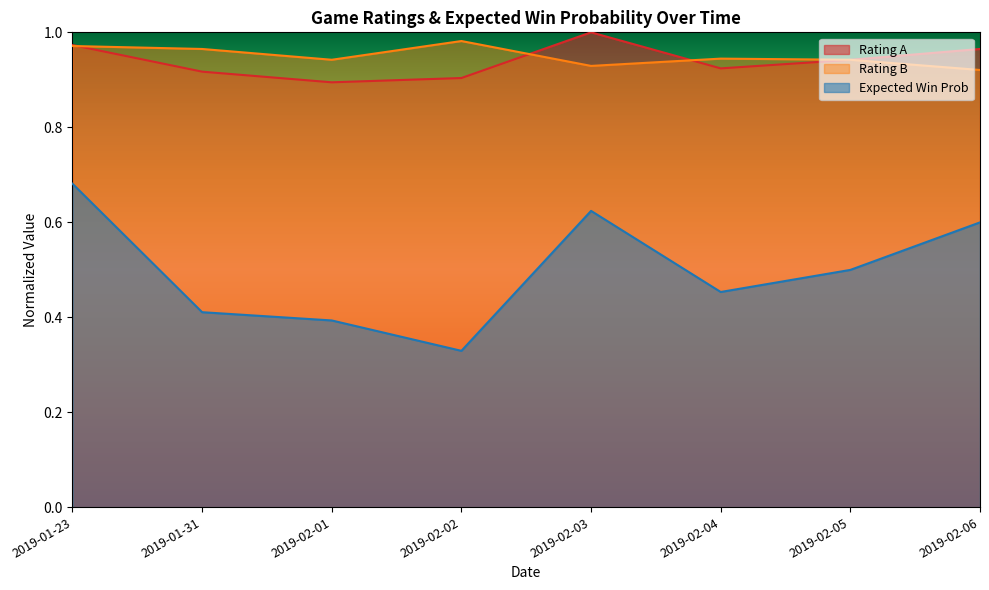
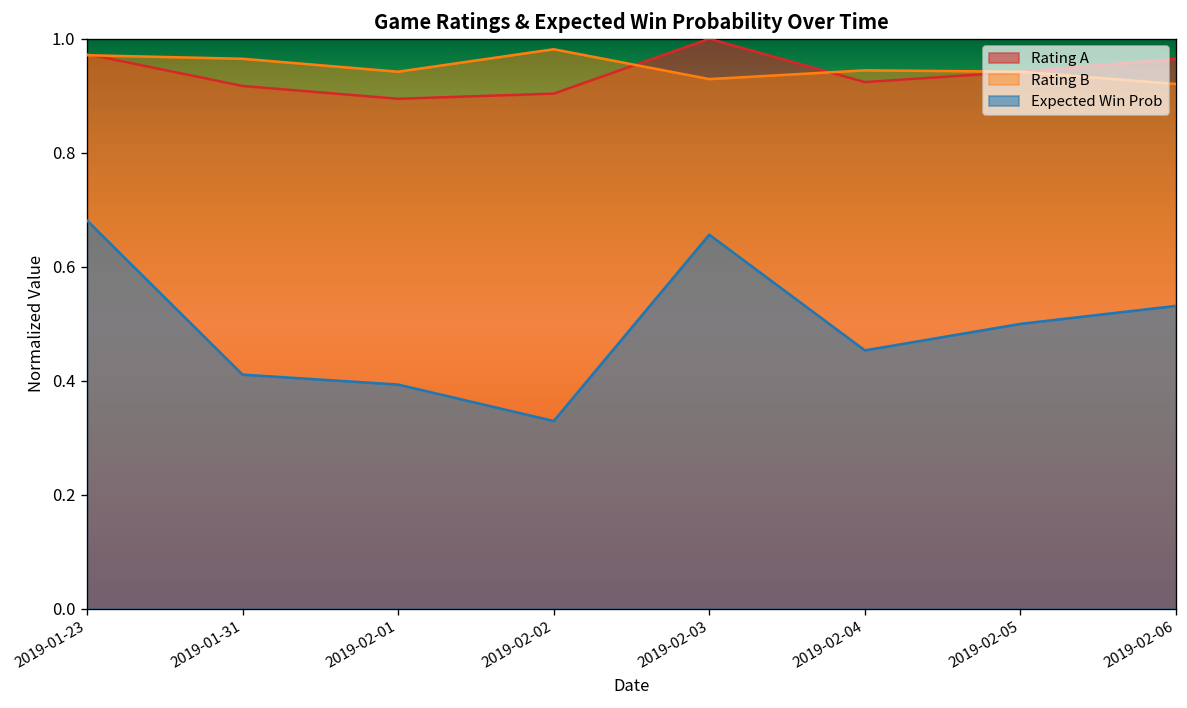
  {
    "Expected Win Prob": {
      "2019-01-23": 0.68,
      "2019-01-31": 0.41,
      "2019-02-01": 0.39,
      "2019-02-02": 0.33,
-     "2019-02-03": 0.62,
+     "2019-02-03": 0.66,
      "2019-02-04": 0.45,
      "2019-02-05": 0.50,
-     "2019-02-06": 0.60
+     "2019-02-06": 0.53
    }
  }
